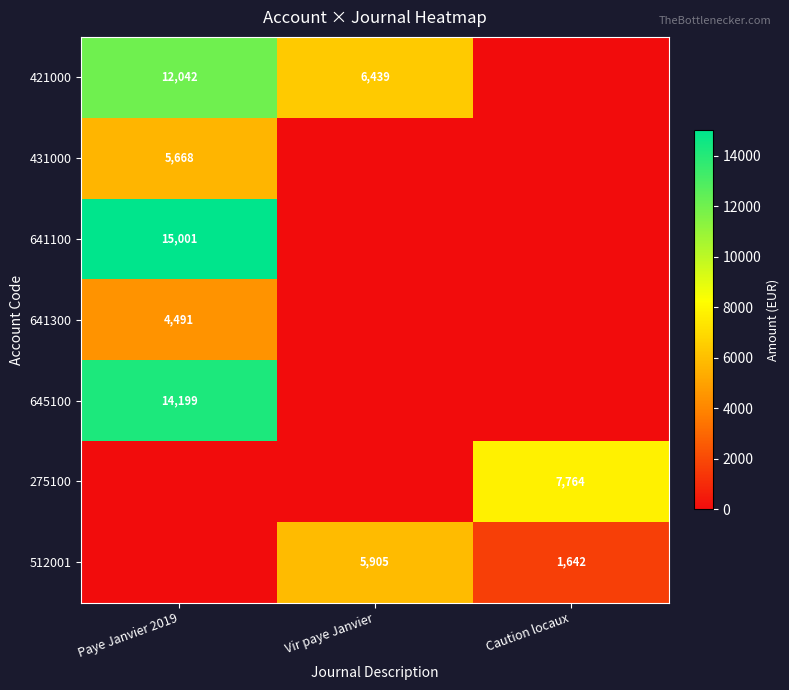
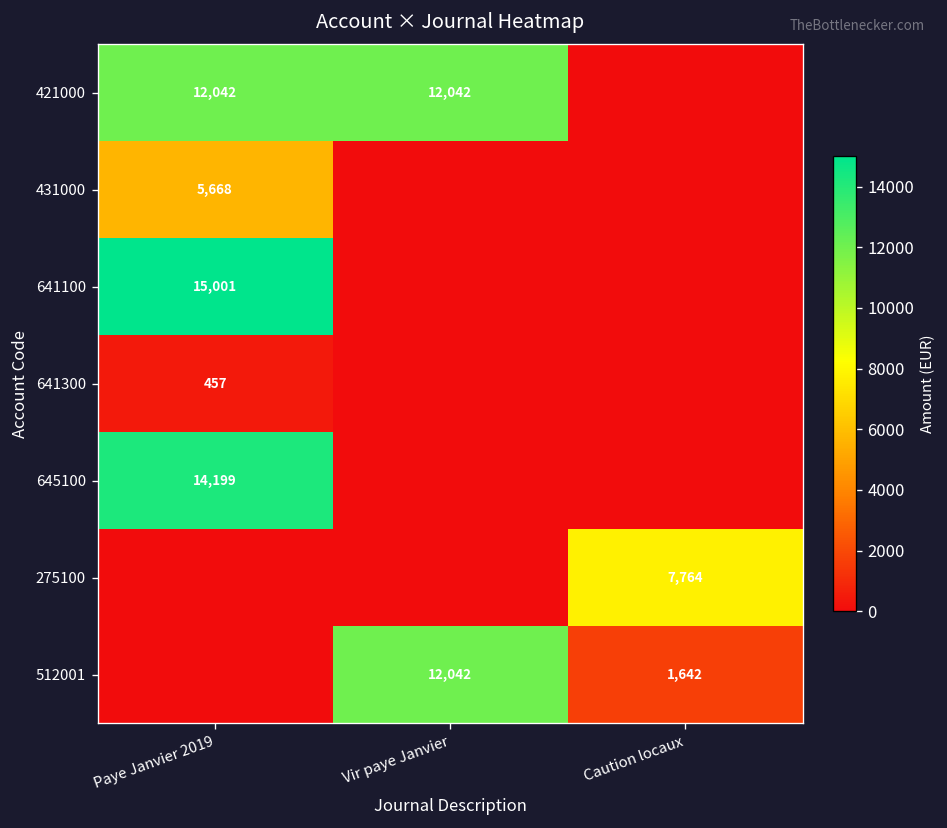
  {
    "421000": {
      "Paye Janvier 2019": "12,042",
-     "Vir paye Janvier": "6,439"
+     "Vir paye Janvier": "12,042"
    },
    "431000": {
      "Paye Janvier 2019": "5,668"
    },
    "641100": {
      "Paye Janvier 2019": "15,001"
    },
    "641300": {
-     "Paye Janvier 2019": "4,491"
+     "Paye Janvier 2019": "457"
    },
    "645100": {
      "Paye Janvier 2019": "14,199"
    },
    "275100": {
      "Caution locaux": "7,764"
    },
    "512001": {
-     "Vir paye Janvier": "5,905",
+     "Vir paye Janvier": "12,042",
      "Caution locaux": "1,642"
    }
  }
